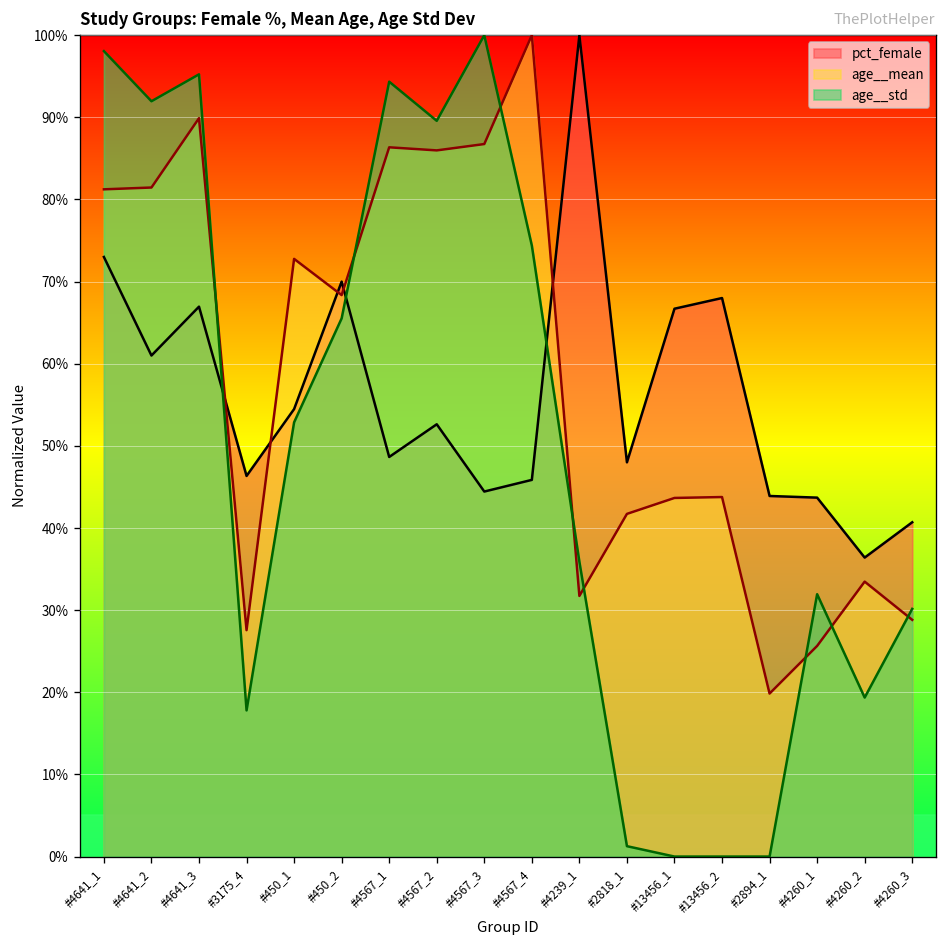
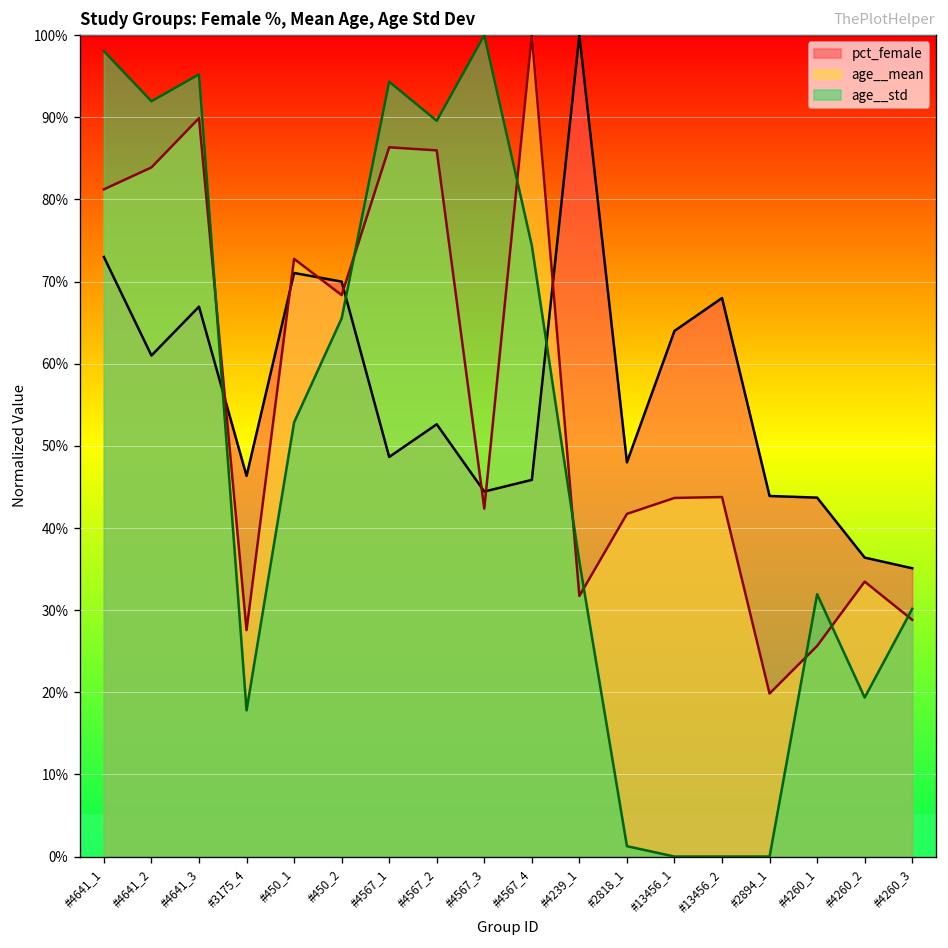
  {
    "pct_female": {
      "#4641_1": "73%",
      "#4641_2": "61%",
      "#4641_3": "67%",
      "#3175_4": "46%",
-     "#450_1": "54%",
+     "#450_1": "71%",
      "#450_2": "70%",
      "#4567_1": "49%",
      "#4567_2": "53%",
      "#4567_3": "44%",
      "#4567_4": "46%",
      "#4239_1": "100%",
      "#2818_1": "48%",
-     "#13456_1": "67%",
+     "#13456_1": "64%",
      "#13456_2": "68%",
      "#2894_1": "44%",
      "#4260_1": "44%",
      "#4260_2": "36%",
-     "#4260_3": "41%"
+     "#4260_3": "35%"
    },
    "age__mean": {
      "#4641_1": "81%",
-     "#4641_2": "81%",
+     "#4641_2": "84%",
      "#4641_3": "90%",
      "#3175_4": "28%",
      "#450_1": "73%",
      "#450_2": "68%",
      "#4567_1": "86%",
      "#4567_2": "86%",
-     "#4567_3": "87%",
+     "#4567_3": "42%",
      "#4567_4": "100%",
      "#4239_1": "32%",
      "#2818_1": "42%",
      "#13456_1": "44%",
      "#13456_2": "44%",
      "#2894_1": "20%",
      "#4260_1": "26%",
      "#4260_2": "33%",
      "#4260_3": "29%"
    },
    "age__std": {
      "#4641_1": "98%",
      "#4641_2": "92%",
      "#4641_3": "95%",
      "#3175_4": "18%",
      "#450_1": "53%",
      "#450_2": "66%",
      "#4567_1": "94%",
      "#4567_2": "90%",
      "#4567_3": "100%",
      "#4567_4": "74%",
      "#4239_1": "36%",
      "#4260_1": "32%",
      "#4260_2": "19%",
      "#4260_3": "30%"
    }
  }
